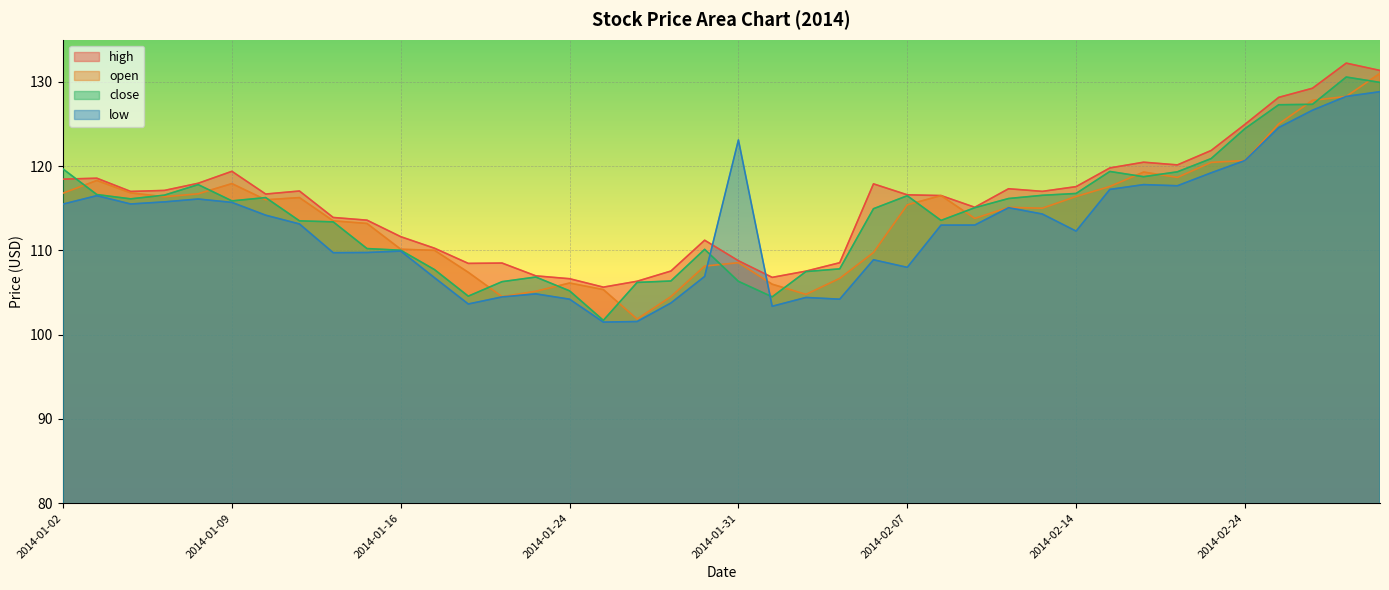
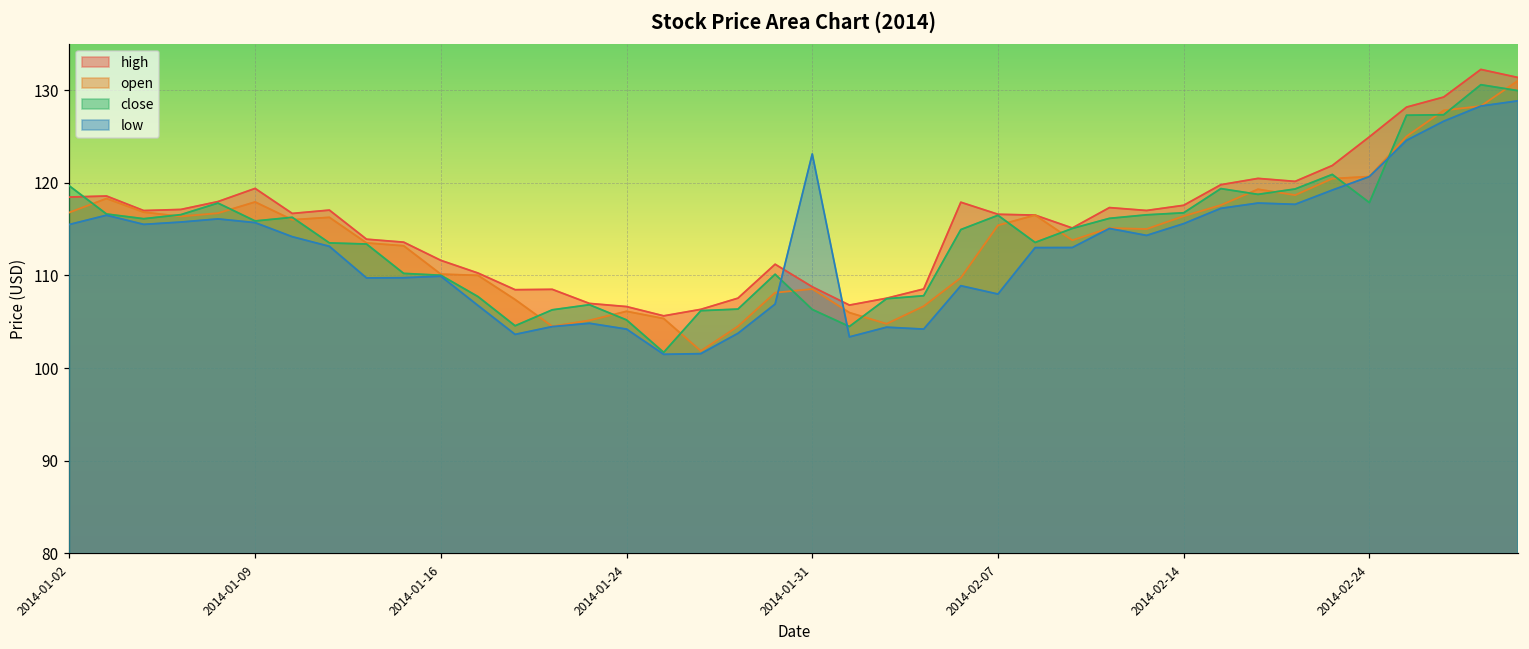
  {
    "close": {
      "2014-01-02": 120,
      "2014-01-24": 105,
      "2014-01-31": 106,
      "2014-02-14": 117,
-     "2014-02-24": 124
+     "2014-02-24": 118
    },
    "low": {
      "2014-01-02": 115,
      "2014-01-24": 104,
      "2014-01-31": 123,
      "2014-02-07": 108,
-     "2014-02-14": 112
+     "2014-02-14": 116
    }
  }
